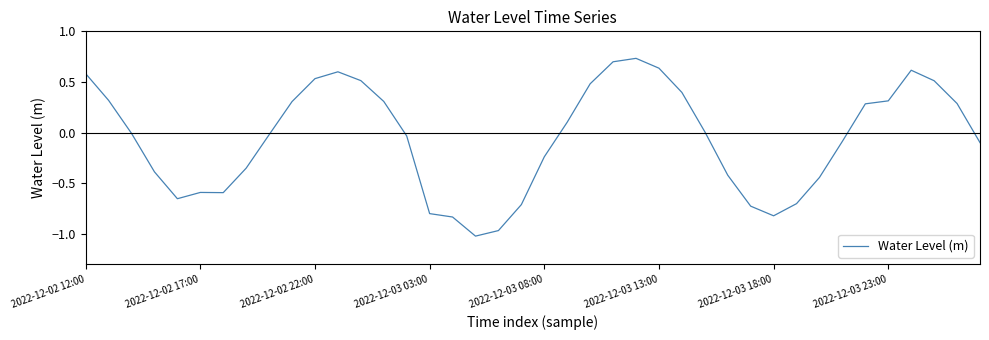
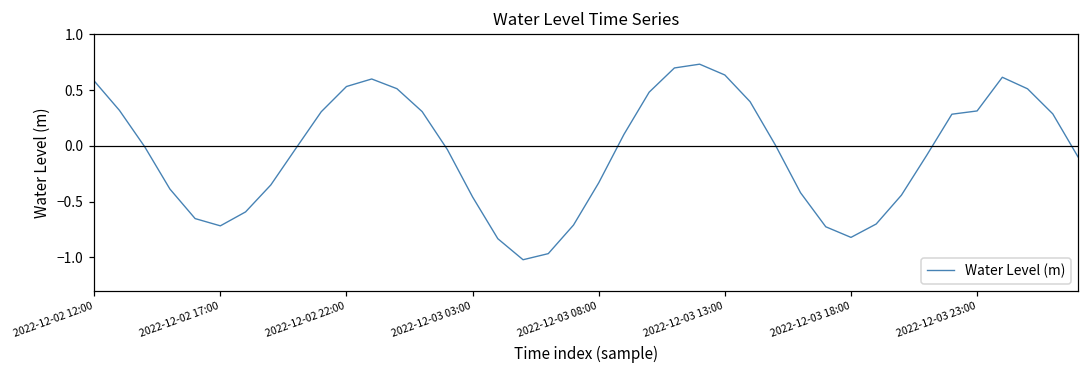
  {
    "2022-12-02 12:00": 0.58,
-   "2022-12-02 17:00": -0.59,
+   "2022-12-02 17:00": -0.72,
    "2022-12-02 22:00": 0.53,
-   "2022-12-03 03:00": -0.80,
-   "2022-12-03 08:00": -0.24,
+   "2022-12-03 03:00": -0.46,
+   "2022-12-03 08:00": -0.33,
    "2022-12-03 13:00": 0.64,
    "2022-12-03 18:00": -0.82,
    "2022-12-03 23:00": 0.31
  }
